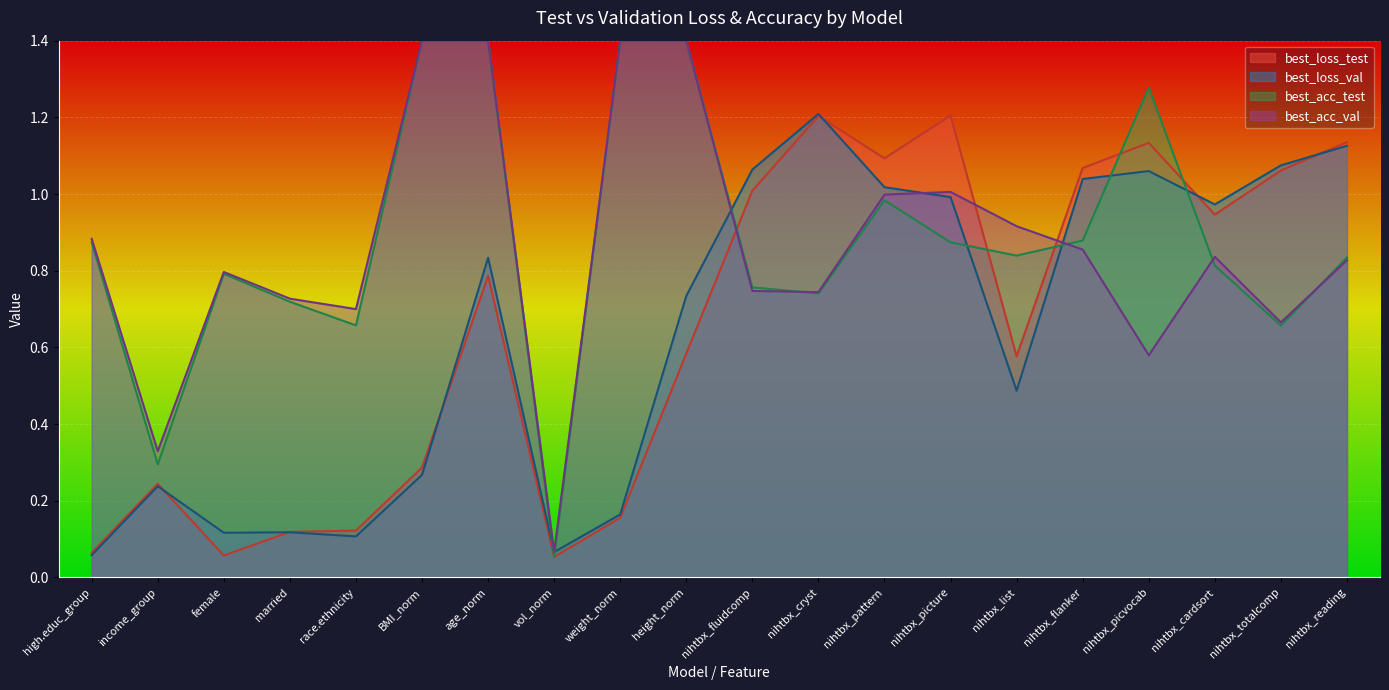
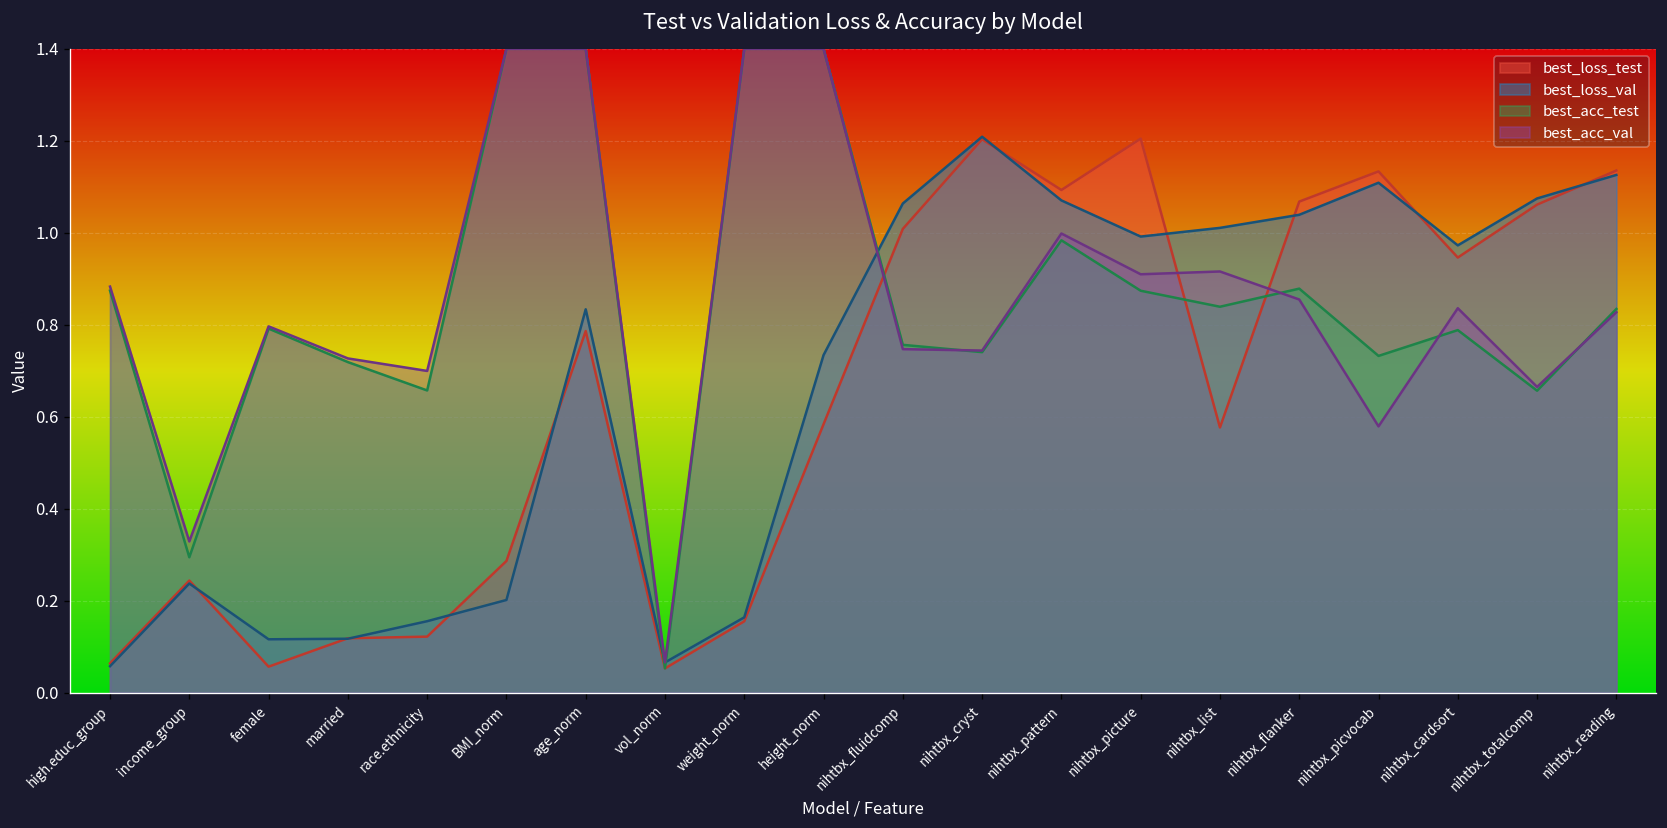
  {
    "best_loss_test": {
      "female": 0.06,
      "race.ethnicity": 0.12,
      "BMI_norm": 0.29,
      "age_norm": 0.79,
      "weight_norm": 0.16,
      "height_norm": 0.58,
      "nihtbx_fluidcomp": 1.01,
      "nihtbx_pattern": 1.09,
      "nihtbx_picture": 1.20,
      "nihtbx_list": 0.58,
      "nihtbx_flanker": 1.07,
      "nihtbx_picvocab": 1.13,
      "nihtbx_cardsort": 0.95,
      "nihtbx_totalcomp": 1.06,
      "nihtbx_reading": 1.14
    },
    "best_loss_val": {
      "female": 0.12,
-     "race.ethnicity": 0.11,
-     "BMI_norm": 0.27,
+     "race.ethnicity": 0.16,
+     "BMI_norm": 0.20,
      "age_norm": 0.83,
      "weight_norm": 0.16,
      "height_norm": 0.73,
      "nihtbx_fluidcomp": 1.06,
-     "nihtbx_pattern": 1.02,
+     "nihtbx_pattern": 1.07,
      "nihtbx_picture": 0.99,
-     "nihtbx_list": 0.49,
+     "nihtbx_list": 1.01,
      "nihtbx_flanker": 1.04,
-     "nihtbx_picvocab": 1.06,
+     "nihtbx_picvocab": 1.11,
      "nihtbx_cardsort": 0.97,
      "nihtbx_totalcomp": 1.07,
      "nihtbx_reading": 1.13
    },
    "best_acc_test": {
      "high.educ_group": 0.87,
      "income_group": 0.29,
      "married": 0.72,
      "race.ethnicity": 0.66,
      "nihtbx_fluidcomp": 0.76,
      "nihtbx_pattern": 0.98,
      "nihtbx_picture": 0.87,
      "nihtbx_list": 0.84,
      "nihtbx_flanker": 0.88,
-     "nihtbx_picvocab": 1.28,
-     "nihtbx_cardsort": 0.81,
+     "nihtbx_picvocab": 0.73,
+     "nihtbx_cardsort": 0.79,
      "nihtbx_totalcomp": 0.66,
      "nihtbx_reading": 0.83
    },
    "best_acc_val": {
      "high.educ_group": 0.88,
      "income_group": 0.33,
      "married": 0.73,
      "race.ethnicity": 0.70,
      "nihtbx_fluidcomp": 0.75,
      "nihtbx_pattern": 1.00,
-     "nihtbx_picture": 1.01,
+     "nihtbx_picture": 0.91,
      "nihtbx_list": 0.92,
      "nihtbx_flanker": 0.86,
      "nihtbx_picvocab": 0.58,
      "nihtbx_cardsort": 0.84,
      "nihtbx_totalcomp": 0.67,
      "nihtbx_reading": 0.83
    }
  }
